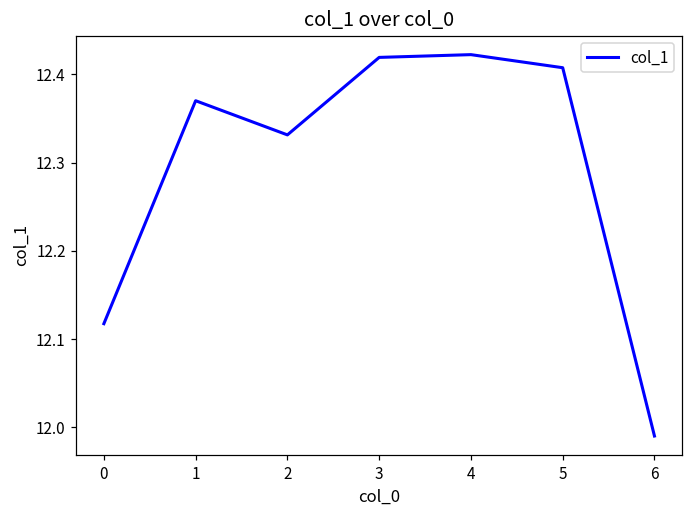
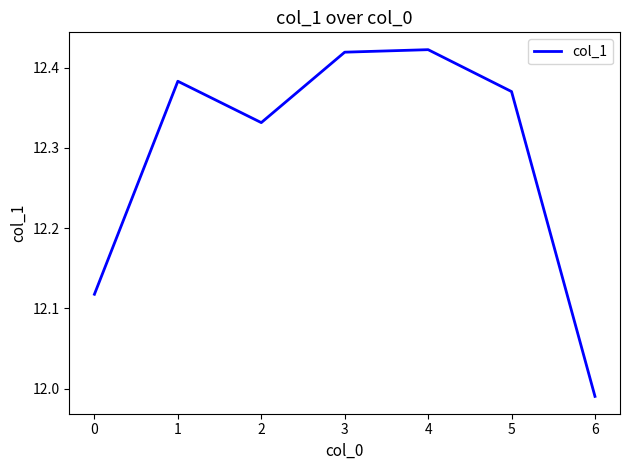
  {
    "0": 12.12,
-   "1": 12.37,
+   "1": 12.38,
    "2": 12.33,
    "3": 12.42,
    "4": 12.42,
-   "5": 12.41,
+   "5": 12.37,
    "6": 11.99
  }
